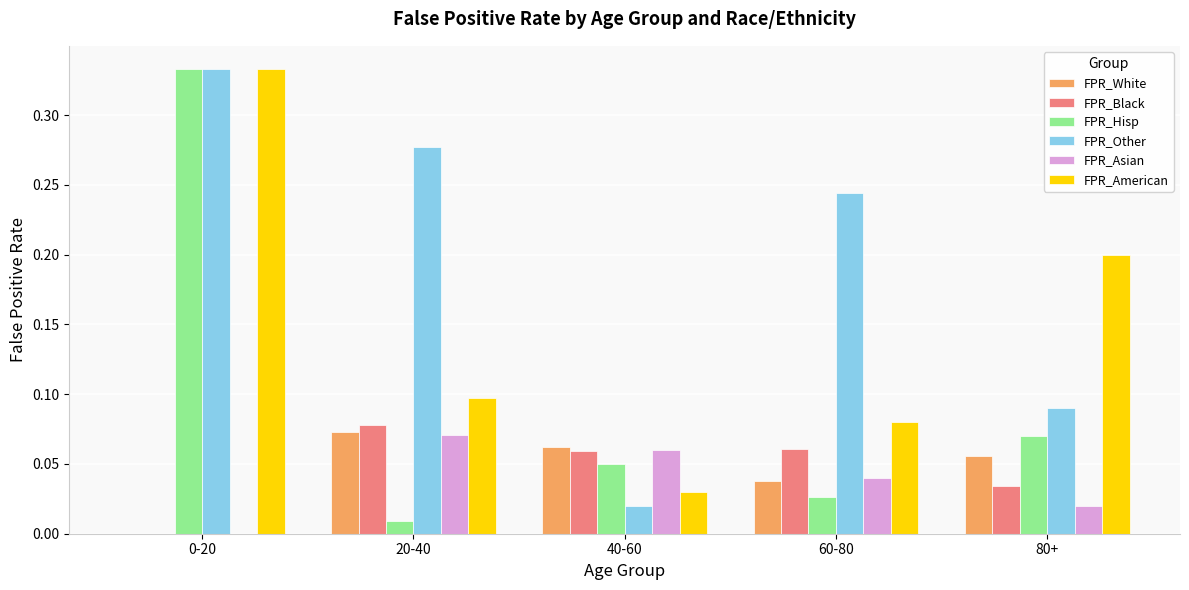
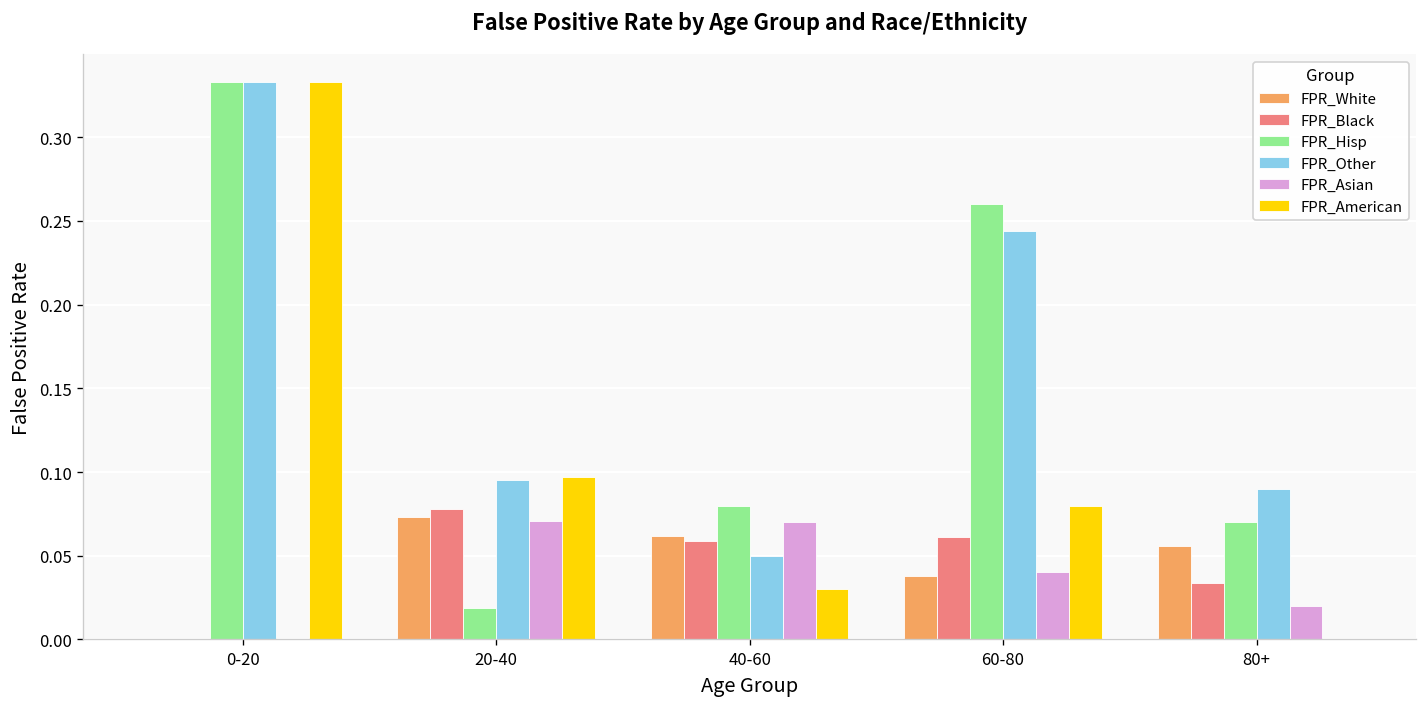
  {
    "FPR_Hisp": {
      "0-20": 0.333,
-     "20-40": 0.009,
-     "40-60": 0.05,
-     "60-80": 0.026,
+     "20-40": 0.019,
+     "40-60": 0.08,
+     "60-80": 0.260,
      "80+": 0.070
    },
    "FPR_Other": {
      "0-20": 0.333,
-     "20-40": 0.277,
-     "40-60": 0.02,
+     "20-40": 0.095,
+     "40-60": 0.05,
      "60-80": 0.244,
      "80+": 0.090
    },
    "FPR_Asian": {
      "0-20": 0.00,
      "20-40": 0.07,
-     "40-60": 0.06,
+     "40-60": 0.07,
      "60-80": 0.04,
      "80+": 0.02
    },
    "FPR_American": {
      "0-20": 0.333,
      "20-40": 0.097,
      "40-60": 0.030,
      "60-80": 0.080,
-     "80+": 0.2
+     "80+": 0.0
    }
  }
